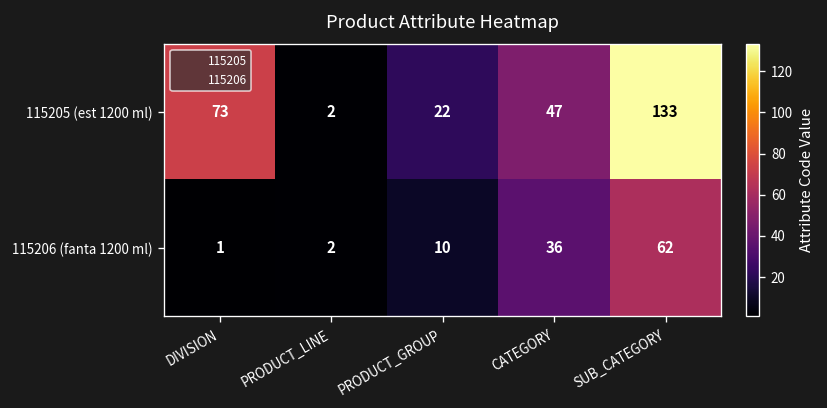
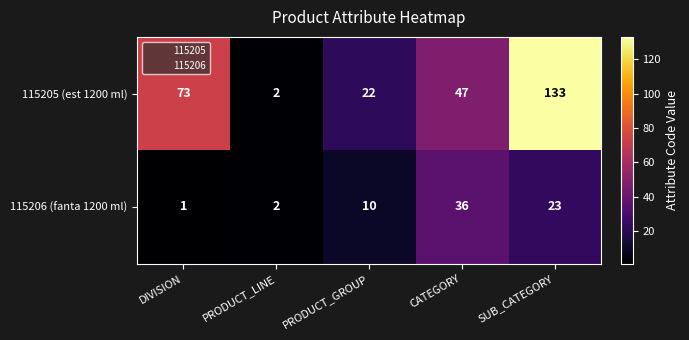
  {
    "115205 (est 1200 ml)": {
      "DIVISION": 73,
      "PRODUCT_LINE": 2,
      "PRODUCT_GROUP": 22,
      "CATEGORY": 47,
      "SUB_CATEGORY": 133
    },
    "115206 (fanta 1200 ml)": {
      "DIVISION": 1,
      "PRODUCT_LINE": 2,
      "PRODUCT_GROUP": 10,
      "CATEGORY": 36,
-     "SUB_CATEGORY": 62
+     "SUB_CATEGORY": 23
    }
  }
